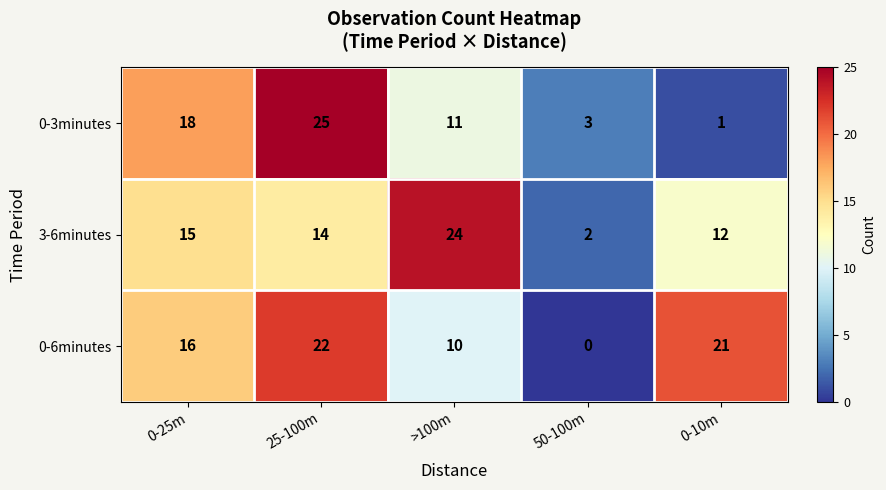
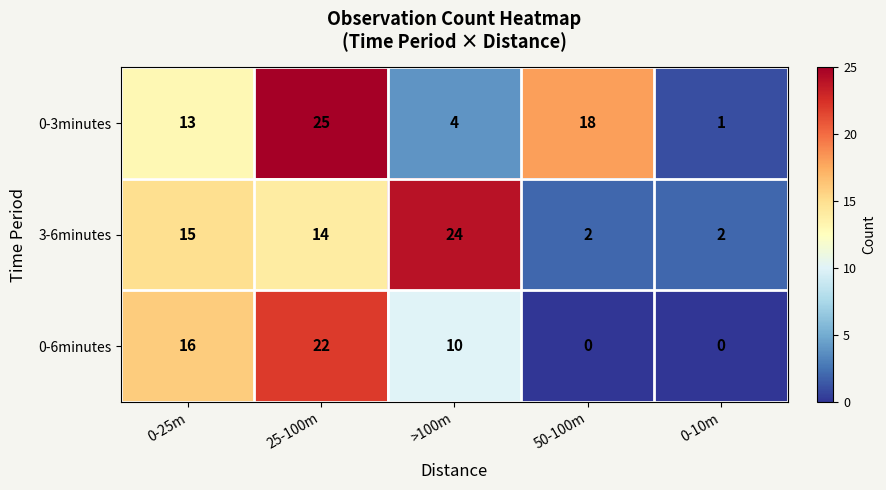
  {
    "0-3minutes": {
-     "0-25m": 18,
+     "0-25m": 13,
      "25-100m": 25,
-     ">100m": 11,
-     "50-100m": 3,
+     ">100m": 4,
+     "50-100m": 18,
      "0-10m": 1
    },
    "3-6minutes": {
      "0-25m": 15,
      "25-100m": 14,
      ">100m": 24,
      "50-100m": 2,
-     "0-10m": 12
+     "0-10m": 2
    },
    "0-6minutes": {
      "0-25m": 16,
      "25-100m": 22,
      ">100m": 10,
      "50-100m": 0,
-     "0-10m": 21
+     "0-10m": 0
    }
  }
